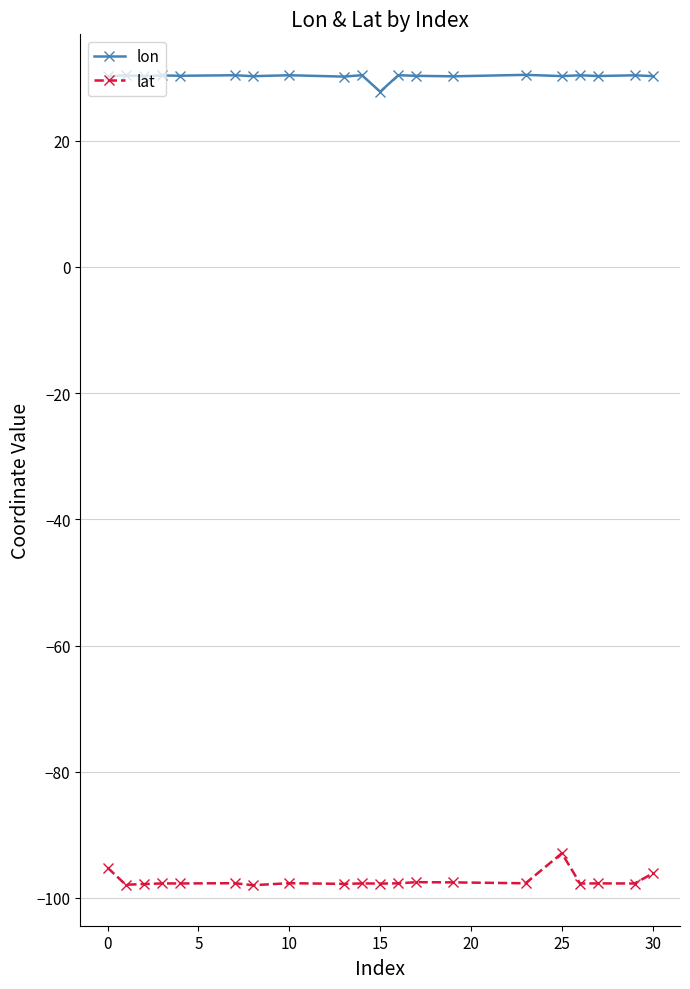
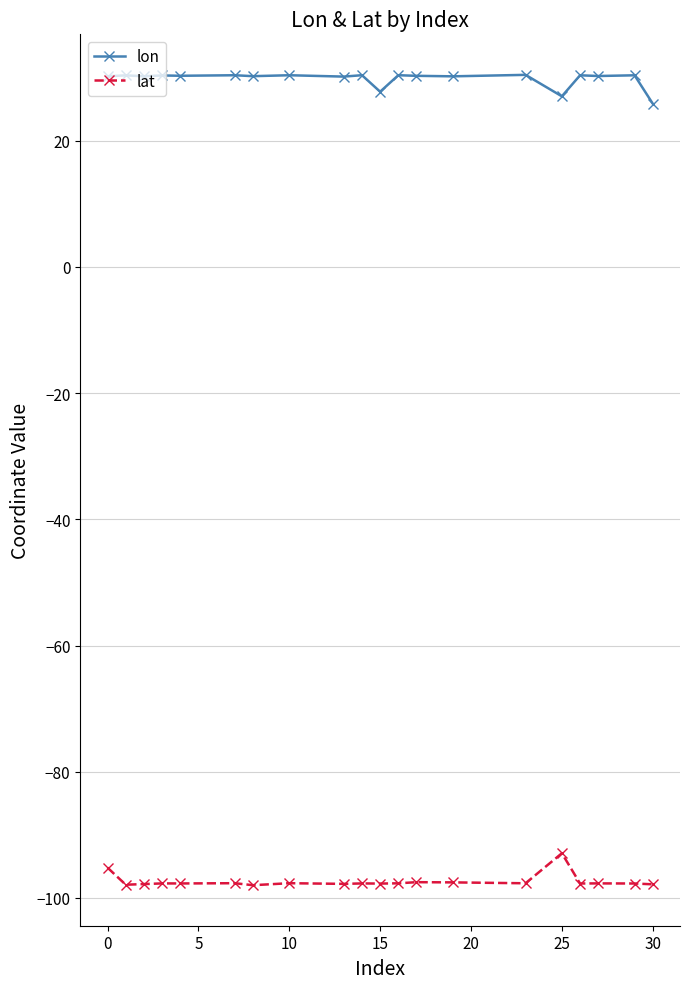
  {
    "lon": {
      "10": 30,
      "15": 28,
-     "25": 30,
-     "30": 30
+     "25": 27,
+     "30": 26
    },
    "lat": {
      "0": -95,
      "10": -98,
      "15": -98,
      "25": -93,
-     "30": -96
+     "30": -98
    }
  }
